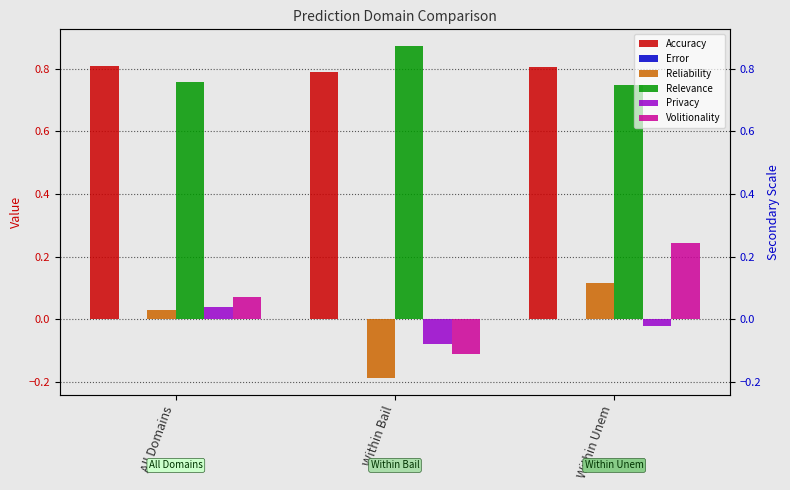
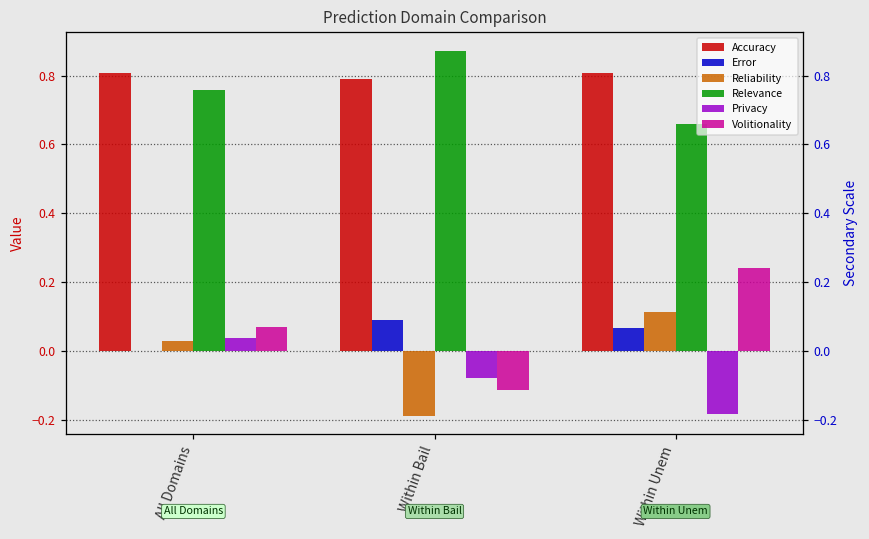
  {
    "Accuracy": {
      "All Domains": 0.81,
      "Within Bail": 0.79,
      "Within Unem": 0.81
    },
    "Error": {
-     "Within Bail": 0.00,
-     "Within Unem": 0.00
+     "Within Bail": 0.09,
+     "Within Unem": 0.07
    },
    "Reliability": {
      "All Domains": 0.03,
      "Within Bail": -0.19,
      "Within Unem": 0.11
    },
    "Relevance": {
      "All Domains": 0.76,
      "Within Bail": 0.87,
-     "Within Unem": 0.75
+     "Within Unem": 0.66
    },
    "Privacy": {
      "All Domains": 0.04,
      "Within Bail": -0.08,
-     "Within Unem": -0.02
+     "Within Unem": -0.18
    },
    "Volitionality": {
      "All Domains": 0.07,
      "Within Bail": -0.11,
      "Within Unem": 0.24
    }
  }
